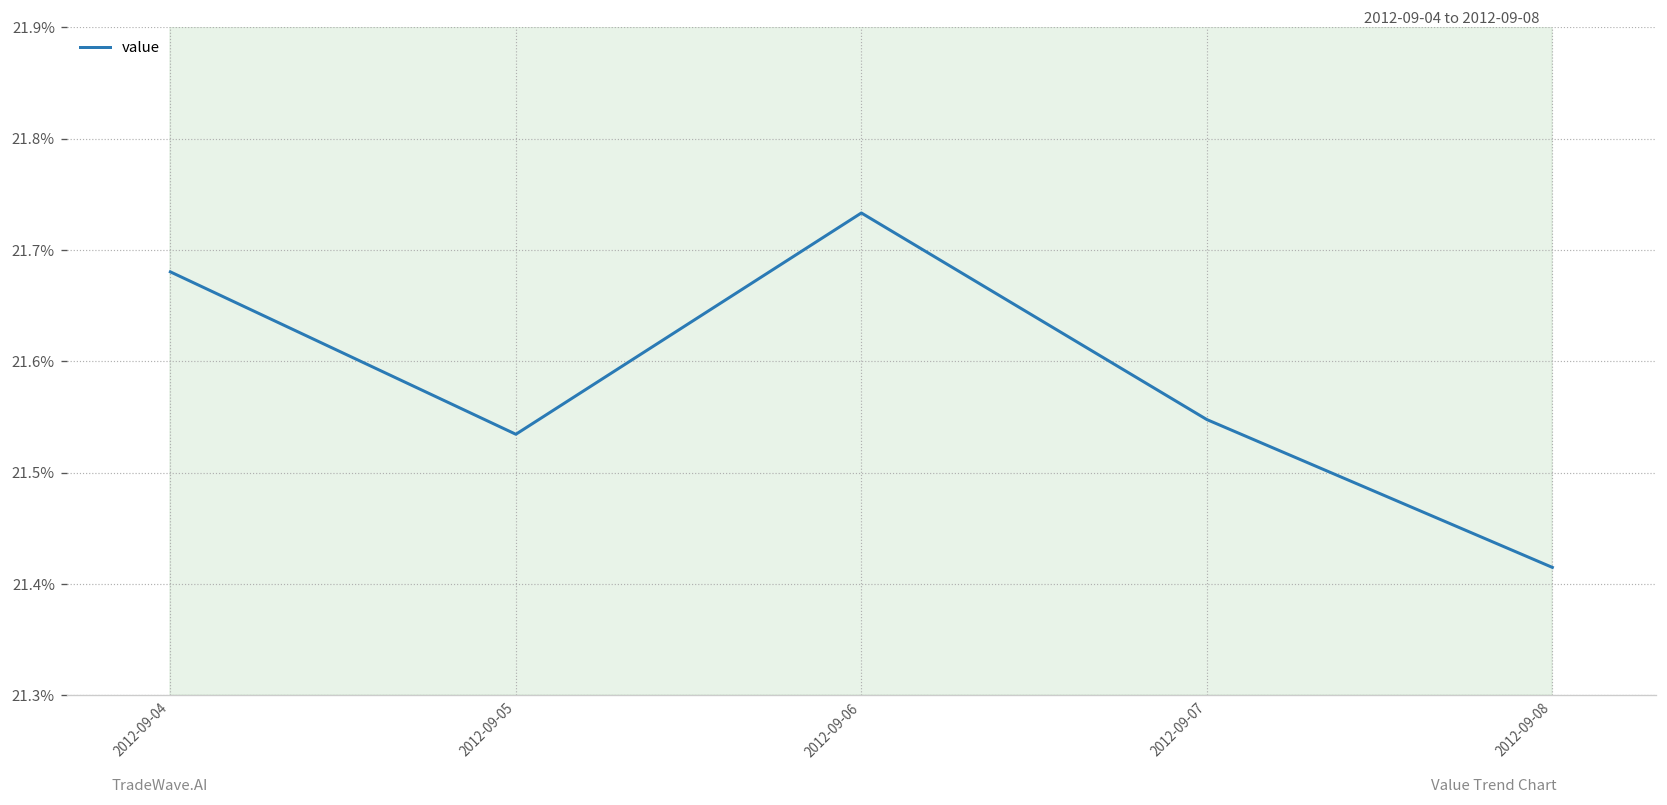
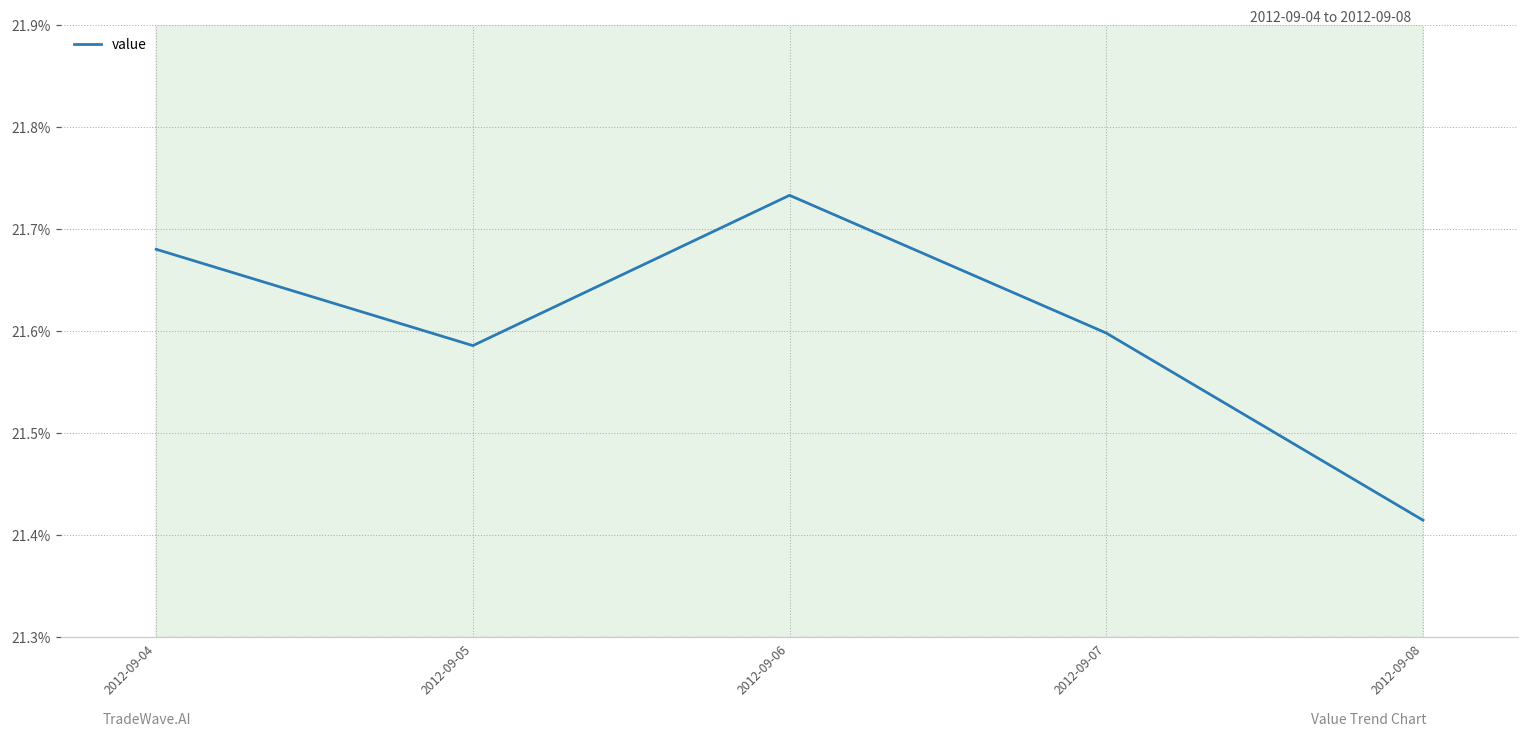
  {
    "2012-09-04": "21.68%",
-   "2012-09-05": "21.53%",
+   "2012-09-05": "21.59%",
    "2012-09-06": "21.73%",
-   "2012-09-07": "21.55%",
+   "2012-09-07": "21.60%",
    "2012-09-08": "21.41%"
  }
